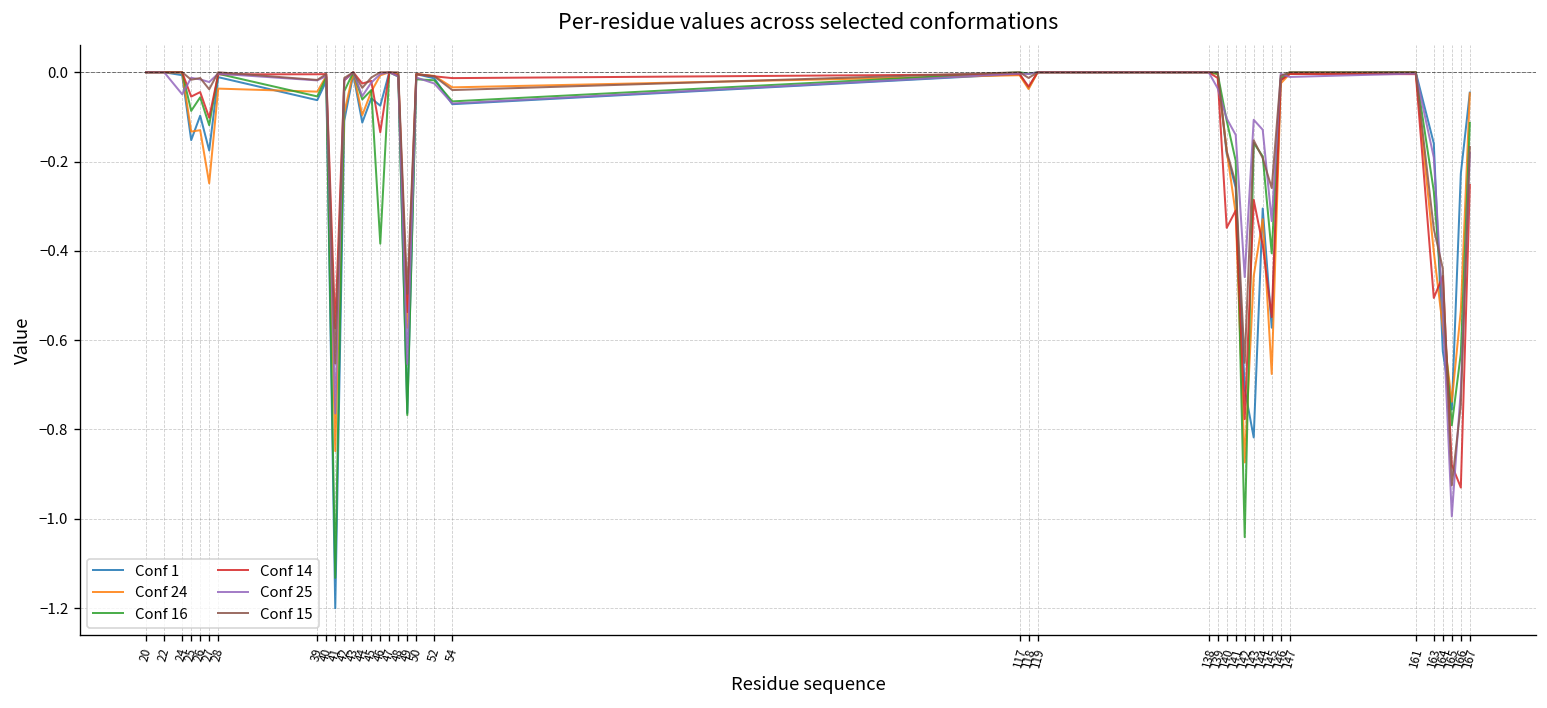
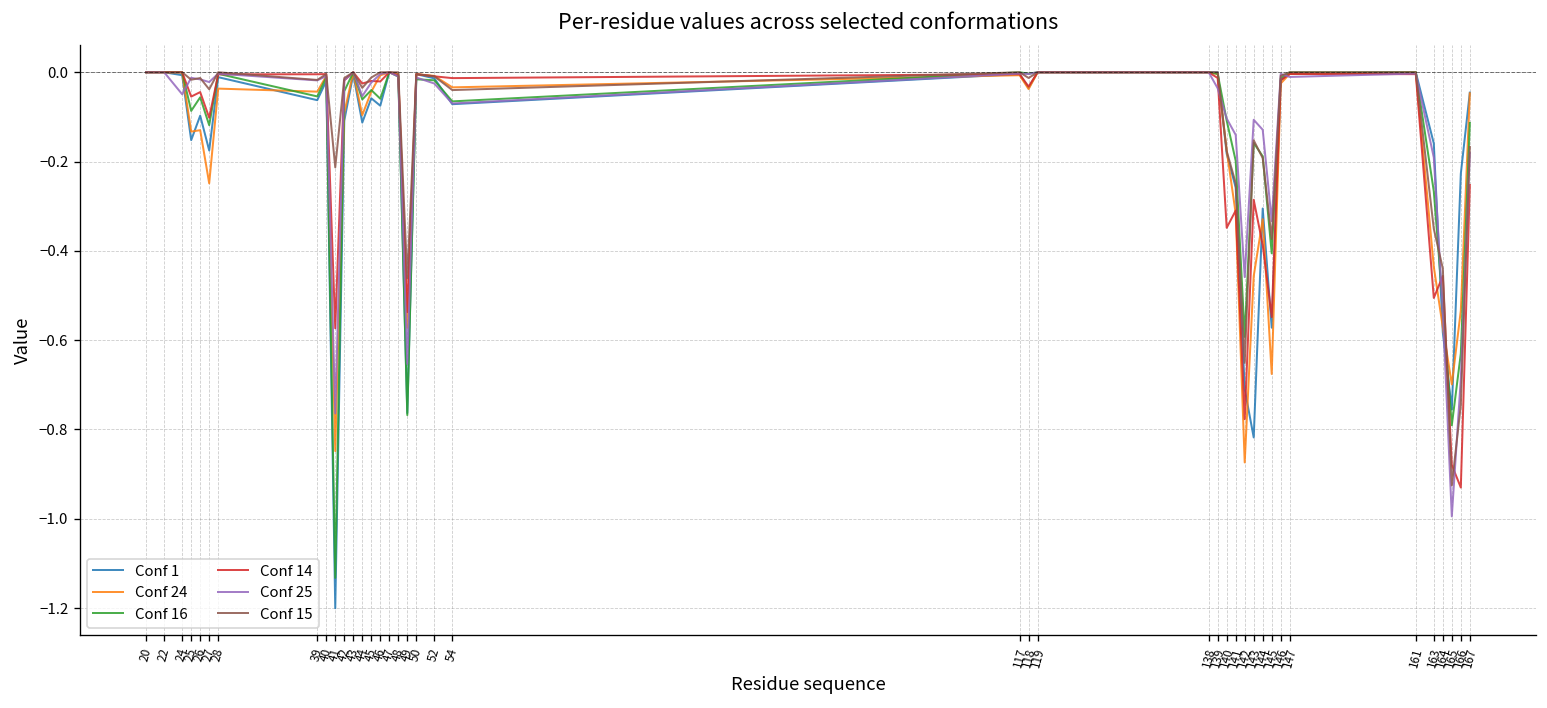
  {
    "Conf 1": {
      "25": -0.15,
      "26": -0.10,
      "27": -0.18,
      "39": -0.06,
      "40": -0.02,
      "41": -1.20,
      "42": -0.11,
      "44": -0.11,
      "45": -0.06,
      "46": -0.07,
      "141": -0.26,
      "142": -0.71,
      "143": -0.82,
      "144": -0.31,
      "145": -0.57,
      "163": -0.16,
-     "164": -0.63,
+     "164": -0.58,
      "165": -0.76,
      "166": -0.23
    },
    "Conf 24": {
      "25": -0.13,
      "26": -0.13,
      "27": -0.25,
      "28": -0.04,
      "39": -0.04,
      "41": -0.85,
      "42": -0.09,
      "44": -0.10,
      "49": -0.57,
      "142": -0.87,
      "143": -0.46,
      "144": -0.33,
      "145": -0.68,
      "146": -0.03,
-     "163": -0.40,
+     "163": -0.44,
      "164": -0.57,
-     "165": -0.74,
+     "165": -0.70,
      "166": -0.53
    },
    "Conf 16": {
      "25": -0.09,
      "26": -0.06,
      "27": -0.12,
      "39": -0.05,
      "41": -1.13,
      "42": -0.04,
      "44": -0.06,
-     "46": -0.38,
+     "46": -0.06,
      "141": -0.20,
-     "142": -1.04,
+     "142": -0.59,
      "145": -0.41,
      "163": -0.27,
      "164": -0.52,
      "165": -0.79,
      "166": -0.63,
      "167": -0.11
    },
    "Conf 14": {
      "25": -0.05,
      "26": -0.04,
      "27": -0.10,
      "39": 0.00,
      "41": -0.57,
      "44": -0.03,
-     "46": -0.13,
+     "46": -0.02,
      "49": -0.54,
      "54": -0.01,
      "139": -0.01,
      "140": -0.35,
      "142": -0.78,
      "143": -0.29,
      "144": -0.39,
      "145": -0.55,
      "163": -0.51,
      "164": -0.46,
      "165": -0.88,
      "166": -0.93,
      "167": -0.25
    },
    "Conf 25": {
      "24": -0.05,
      "27": -0.02,
      "41": -0.76,
      "44": -0.05,
      "49": -0.65,
      "52": -0.03,
      "139": -0.04,
      "141": -0.14,
      "142": -0.46,
      "143": -0.11,
      "144": -0.13,
      "145": -0.33,
      "163": -0.19,
      "164": -0.53,
      "165": -0.99,
-     "166": -0.71,
+     "166": -0.69,
      "167": -0.18
    },
    "Conf 15": {
      "27": -0.04,
-     "41": -0.65,
+     "41": -0.21,
      "44": -0.04,
      "45": -0.01,
-     "49": -0.50,
+     "49": -0.46,
      "118": -0.01,
      "141": -0.25,
      "142": -0.65,
-     "145": -0.26,
+     "145": -0.37,
      "163": -0.35,
      "164": -0.44,
      "165": -0.93,
      "166": -0.75,
      "167": -0.17
    }
  }
